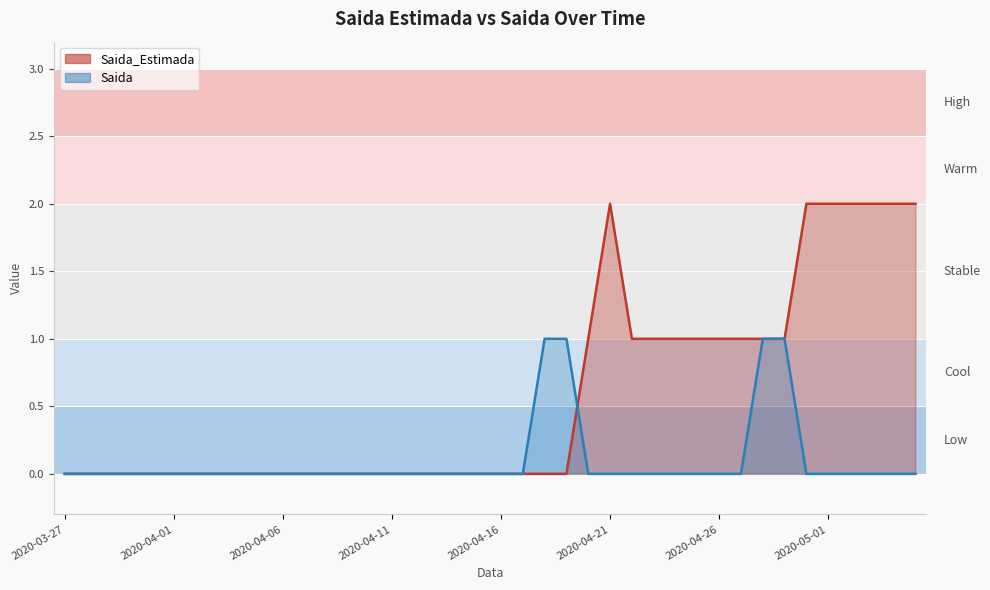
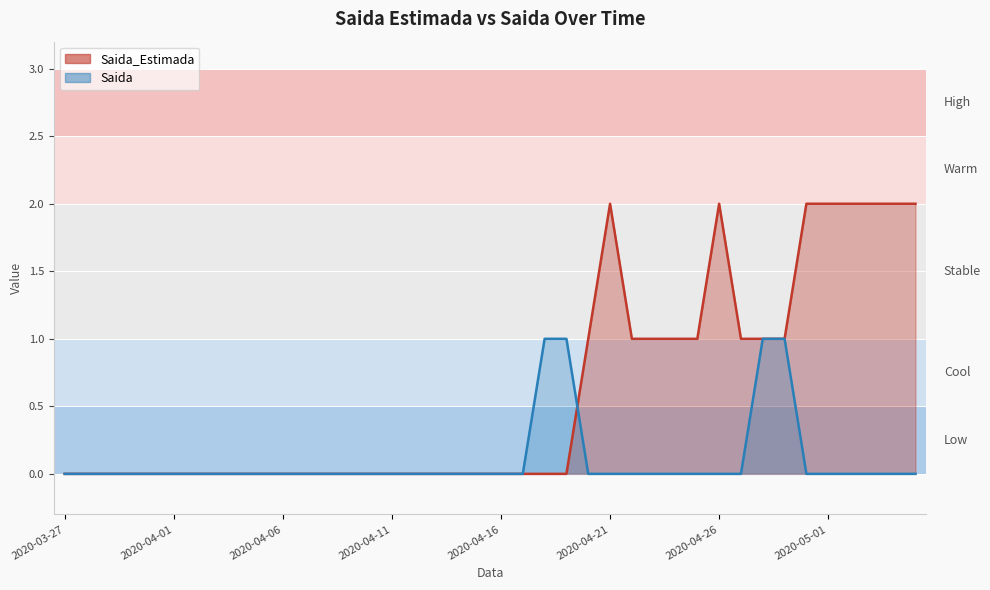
  {
    "Saida_Estimada": {
      "2020-04-21": 2,
-     "2020-04-26": 1,
+     "2020-04-26": 2,
      "2020-05-01": 2
    },
    "Saida": {
      "2020-04-21": 0,
      "2020-04-26": 0,
      "2020-05-01": 0
    }
  }
